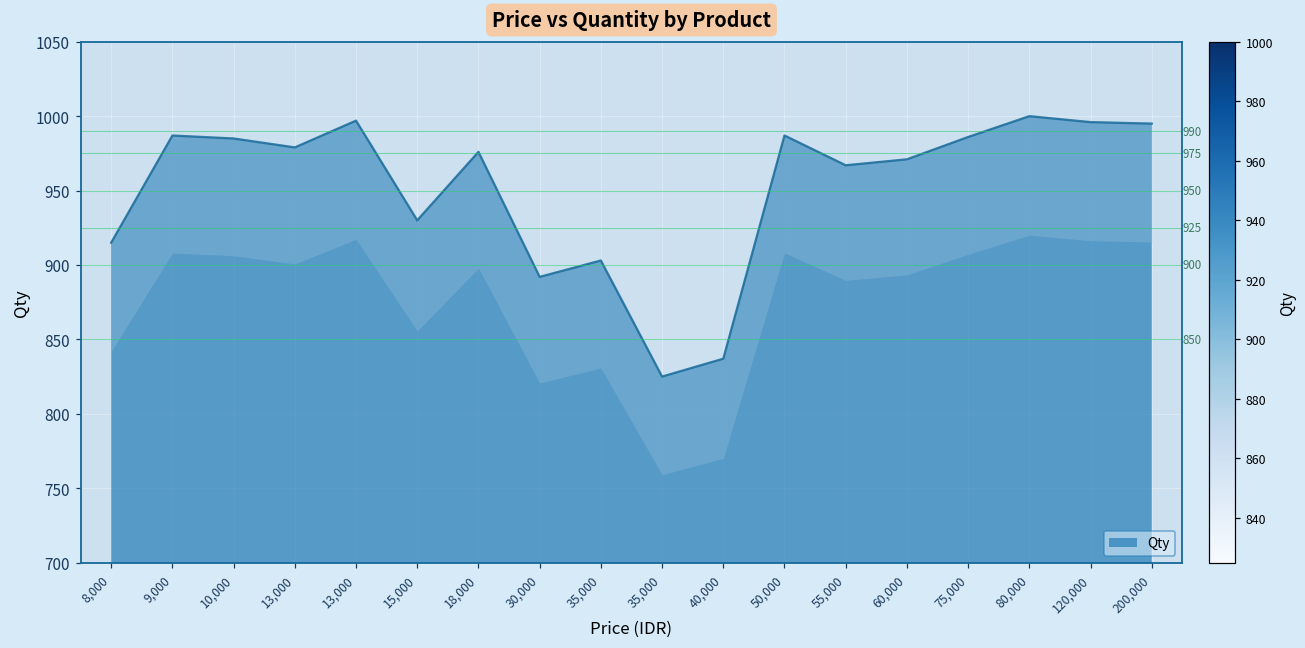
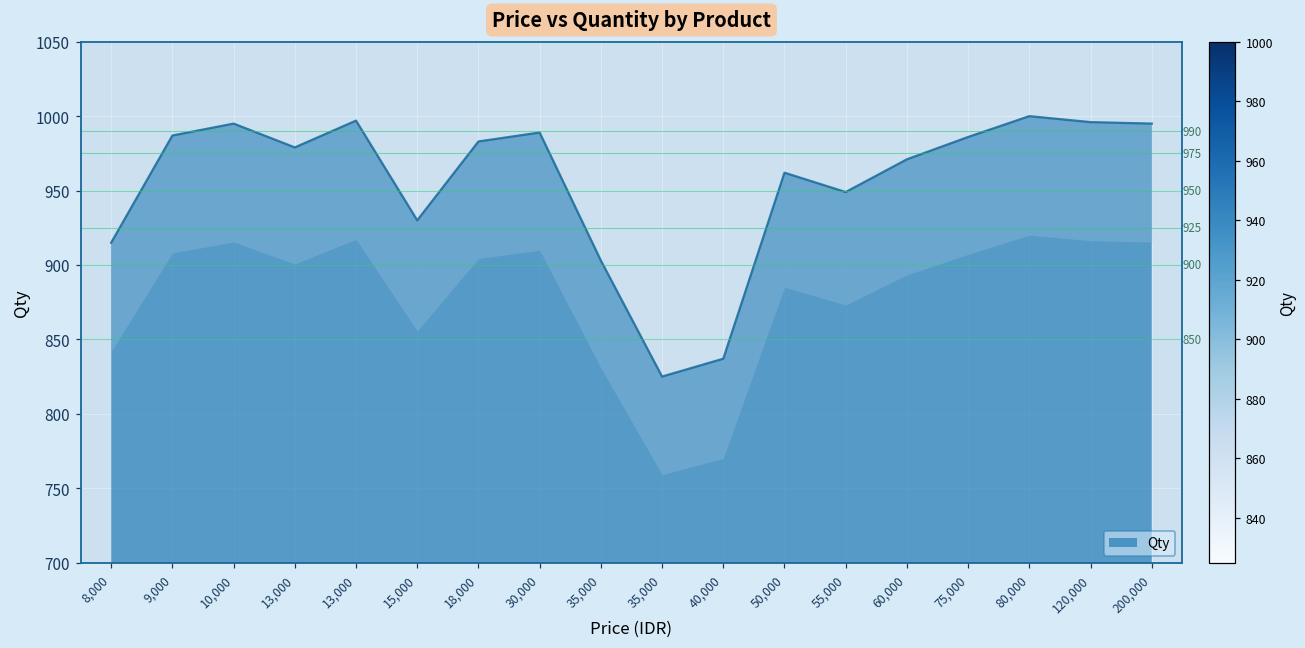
  {
    "8,000": 915,
    "9,000": 987,
-   "10,000": 985,
+   "10,000": 995,
    "15,000": 930,
-   "18,000": 976,
-   "30,000": 892,
+   "18,000": 983,
+   "30,000": 989,
    "40,000": 837,
-   "50,000": 987,
-   "55,000": 967,
+   "50,000": 962,
+   "55,000": 949,
    "60,000": 971,
    "75,000": 986,
    "80,000": 1000,
    "120,000": 996,
    "200,000": 995
  }
